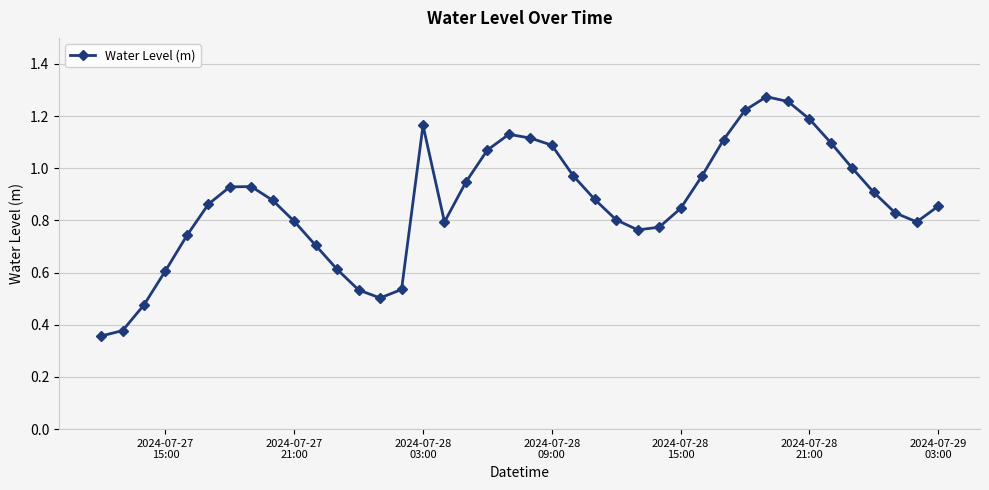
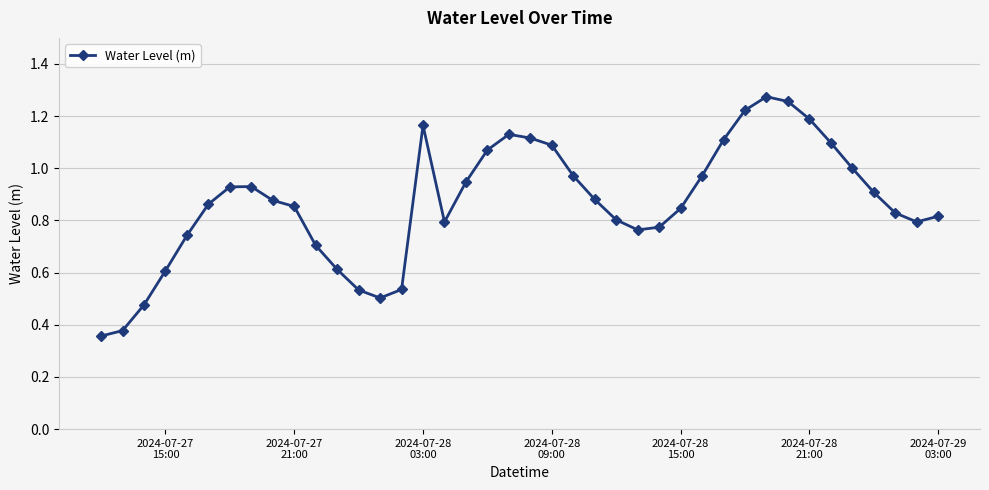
  {
    "2024-07-27 15:00": 0.61,
-   "2024-07-27 21:00": 0.80,
+   "2024-07-27 21:00": 0.85,
    "2024-07-28 03:00": 1.16,
    "2024-07-28 09:00": 1.09,
    "2024-07-28 15:00": 0.85,
    "2024-07-28 21:00": 1.19,
-   "2024-07-29 03:00": 0.85
+   "2024-07-29 03:00": 0.82
  }
